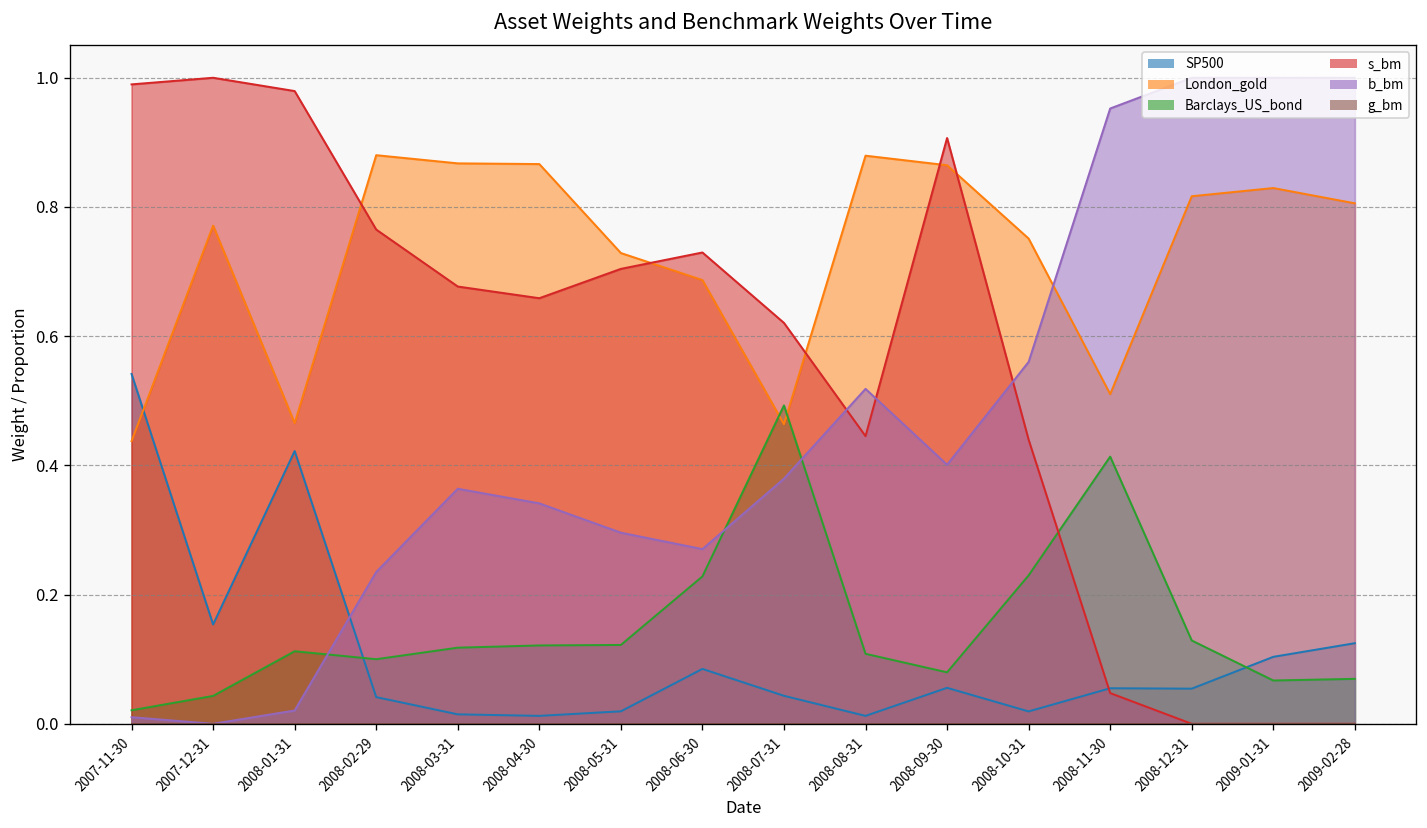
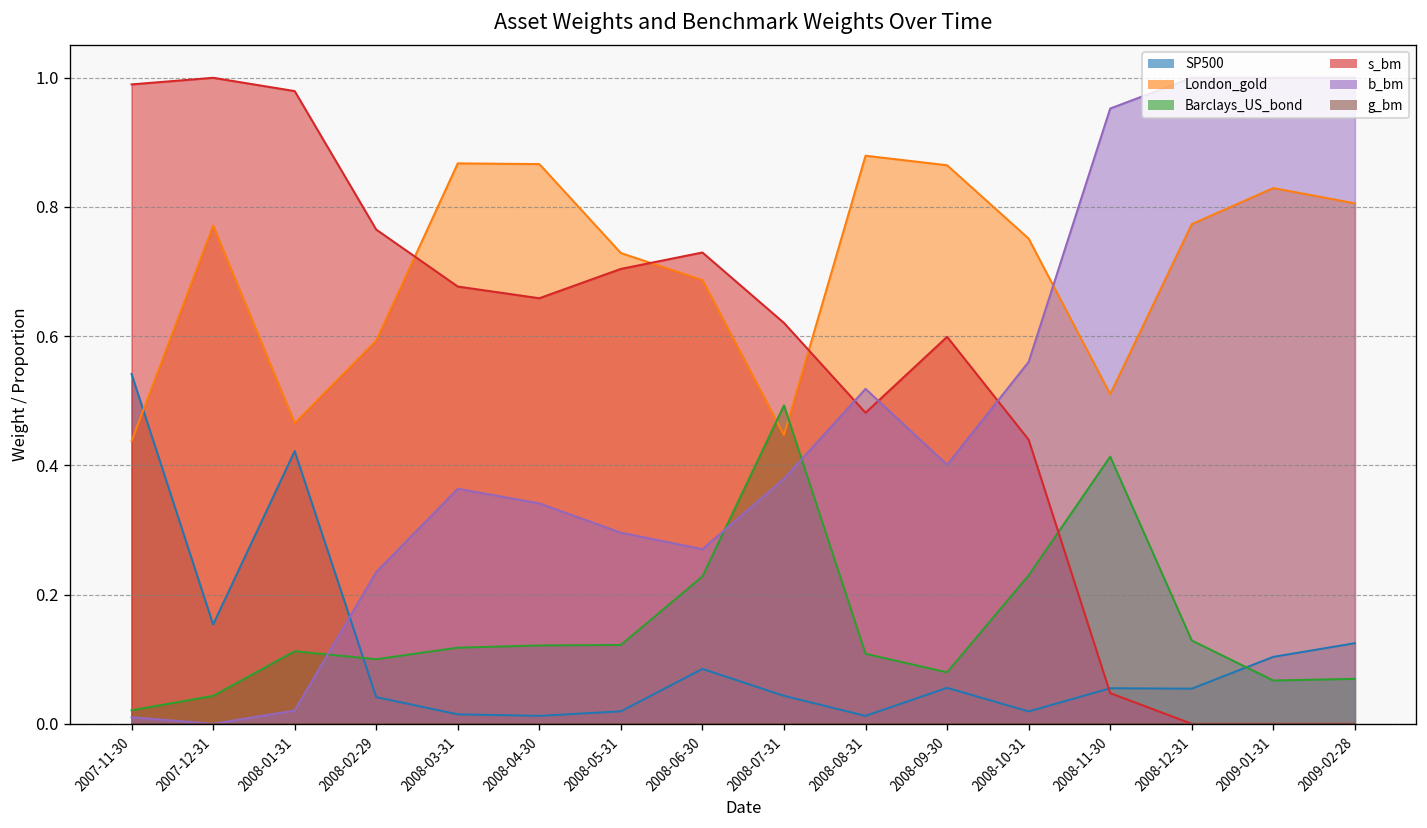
  {
    "SP500": {
      "2007-11-30": 0.54,
      "2007-12-31": 0.15,
      "2008-01-31": 0.42,
      "2008-02-29": 0.04,
      "2008-03-31": 0.01,
      "2008-04-30": 0.01,
      "2008-05-31": 0.02,
      "2008-06-30": 0.08,
      "2008-07-31": 0.04,
      "2008-08-31": 0.01,
      "2008-09-30": 0.06,
      "2008-10-31": 0.02,
      "2008-11-30": 0.06,
      "2008-12-31": 0.05,
      "2009-01-31": 0.10,
      "2009-02-28": 0.12
    },
    "London_gold": {
      "2007-11-30": 0.44,
      "2007-12-31": 0.77,
      "2008-01-31": 0.47,
-     "2008-02-29": 0.88,
+     "2008-02-29": 0.59,
      "2008-03-31": 0.87,
      "2008-04-30": 0.87,
      "2008-05-31": 0.73,
      "2008-06-30": 0.69,
-     "2008-07-31": 0.46,
+     "2008-07-31": 0.45,
      "2008-08-31": 0.88,
      "2008-09-30": 0.86,
      "2008-10-31": 0.75,
      "2008-11-30": 0.51,
-     "2008-12-31": 0.82,
+     "2008-12-31": 0.77,
      "2009-01-31": 0.83,
      "2009-02-28": 0.81
    },
    "Barclays_US_bond": {
      "2007-11-30": 0.02,
      "2007-12-31": 0.04,
      "2008-01-31": 0.11,
      "2008-02-29": 0.10,
      "2008-03-31": 0.12,
      "2008-04-30": 0.12,
      "2008-05-31": 0.12,
      "2008-06-30": 0.23,
      "2008-07-31": 0.49,
      "2008-08-31": 0.11,
      "2008-09-30": 0.08,
      "2008-10-31": 0.23,
      "2008-11-30": 0.41,
      "2008-12-31": 0.13,
      "2009-01-31": 0.07,
      "2009-02-28": 0.07
    },
    "s_bm": {
      "2007-11-30": 0.99,
      "2007-12-31": 1.00,
      "2008-01-31": 0.98,
      "2008-02-29": 0.77,
      "2008-03-31": 0.68,
      "2008-04-30": 0.66,
      "2008-05-31": 0.70,
      "2008-06-30": 0.73,
      "2008-07-31": 0.62,
-     "2008-08-31": 0.45,
-     "2008-09-30": 0.91,
+     "2008-08-31": 0.48,
+     "2008-09-30": 0.60,
      "2008-10-31": 0.44,
      "2008-11-30": 0.05
    },
    "b_bm": {
      "2007-11-30": 0.01,
      "2008-01-31": 0.02,
      "2008-02-29": 0.23,
      "2008-03-31": 0.36,
      "2008-04-30": 0.34,
      "2008-05-31": 0.30,
      "2008-06-30": 0.27,
      "2008-07-31": 0.38,
      "2008-08-31": 0.52,
      "2008-09-30": 0.40,
      "2008-10-31": 0.56,
      "2008-11-30": 0.95
    },
    "g_bm": {
      "2007-11-30": 0.00,
      "2008-01-31": 0.00,
      "2008-02-29": 0.00,
      "2008-03-31": 0.00,
      "2008-04-30": 0.00,
      "2008-05-31": 0.00,
      "2008-06-30": 0.00,
      "2008-07-31": 0.00,
      "2008-08-31": 0.00,
      "2008-09-30": 0.00,
      "2008-10-31": 0.00,
      "2008-11-30": 0.00
    }
  }
